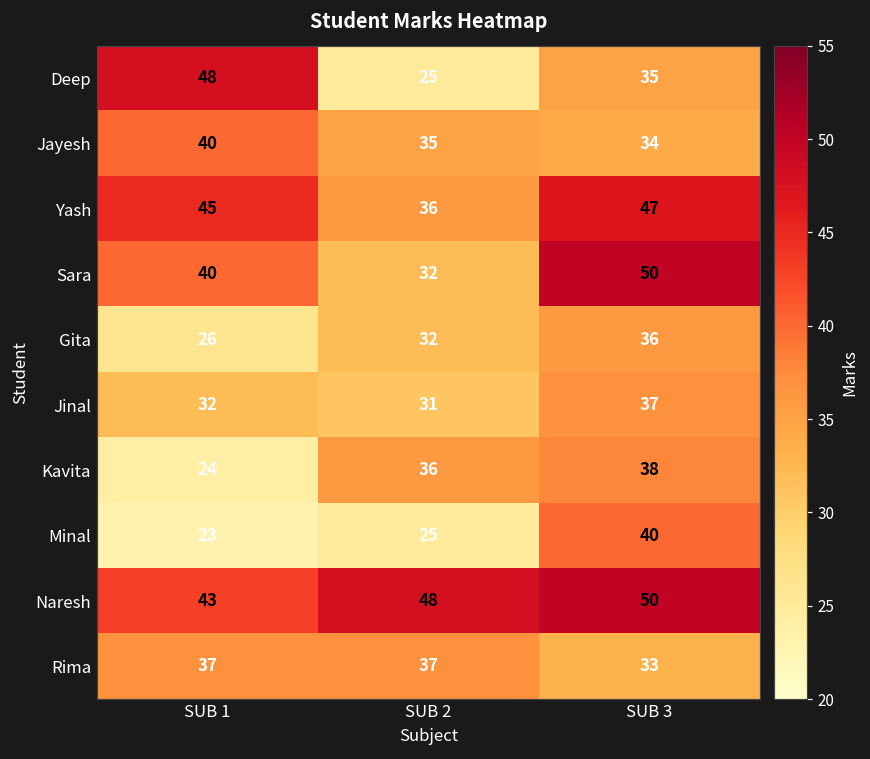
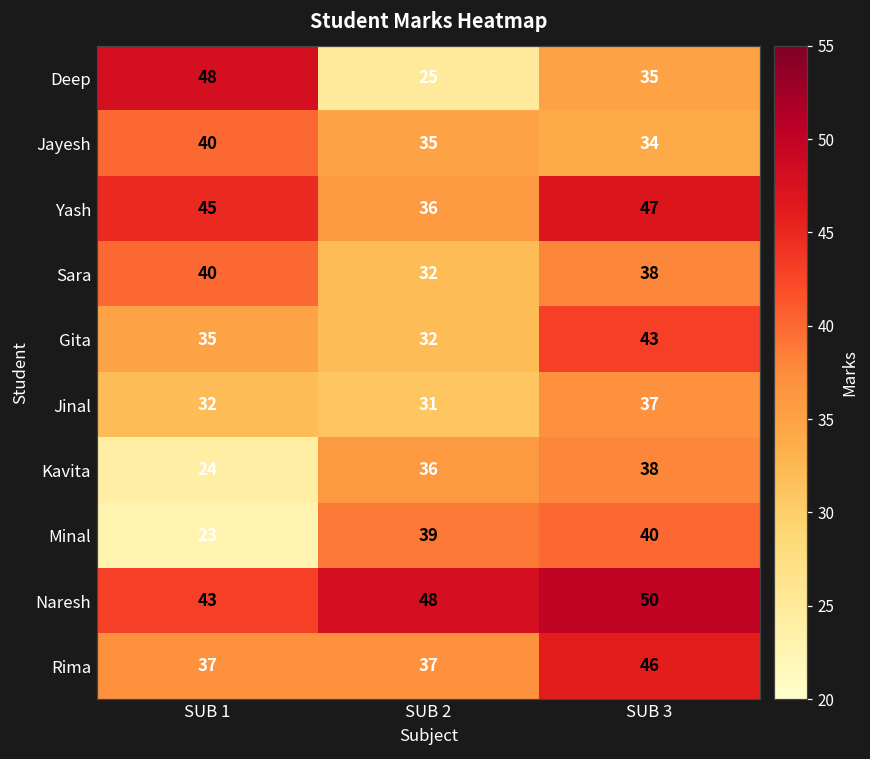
  {
    "Deep": {
      "SUB 1": 48,
      "SUB 2": 25,
      "SUB 3": 35
    },
    "Jayesh": {
      "SUB 1": 40,
      "SUB 2": 35,
      "SUB 3": 34
    },
    "Yash": {
      "SUB 1": 45,
      "SUB 2": 36,
      "SUB 3": 47
    },
    "Sara": {
      "SUB 1": 40,
      "SUB 2": 32,
-     "SUB 3": 50
+     "SUB 3": 38
    },
    "Gita": {
-     "SUB 1": 26,
+     "SUB 1": 35,
      "SUB 2": 32,
-     "SUB 3": 36
+     "SUB 3": 43
    },
    "Jinal": {
      "SUB 1": 32,
      "SUB 2": 31,
      "SUB 3": 37
    },
    "Kavita": {
      "SUB 1": 24,
      "SUB 2": 36,
      "SUB 3": 38
    },
    "Minal": {
      "SUB 1": 23,
-     "SUB 2": 25,
+     "SUB 2": 39,
      "SUB 3": 40
    },
    "Naresh": {
      "SUB 1": 43,
      "SUB 2": 48,
      "SUB 3": 50
    },
    "Rima": {
      "SUB 1": 37,
      "SUB 2": 37,
-     "SUB 3": 33
+     "SUB 3": 46
    }
  }
